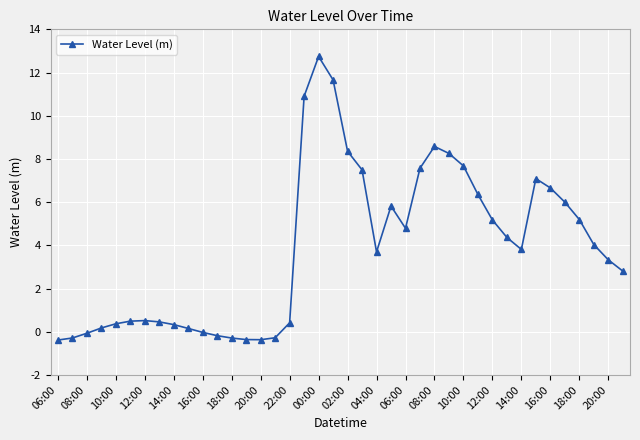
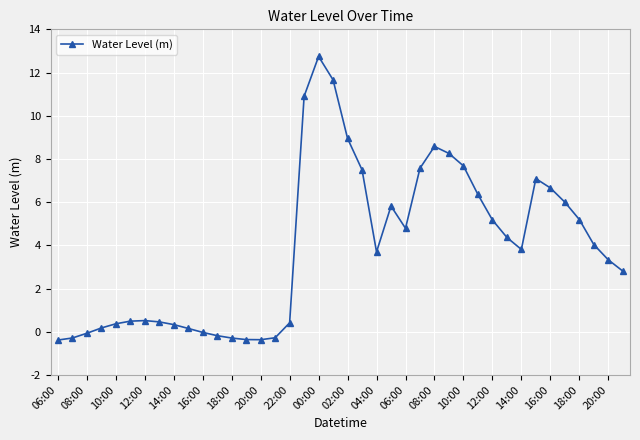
  {
    "22:00": 0.4,
    "00:00": 12.7,
-   "02:00": 8.4,
+   "02:00": 8.9,
    "04:00": 3.7
  }
